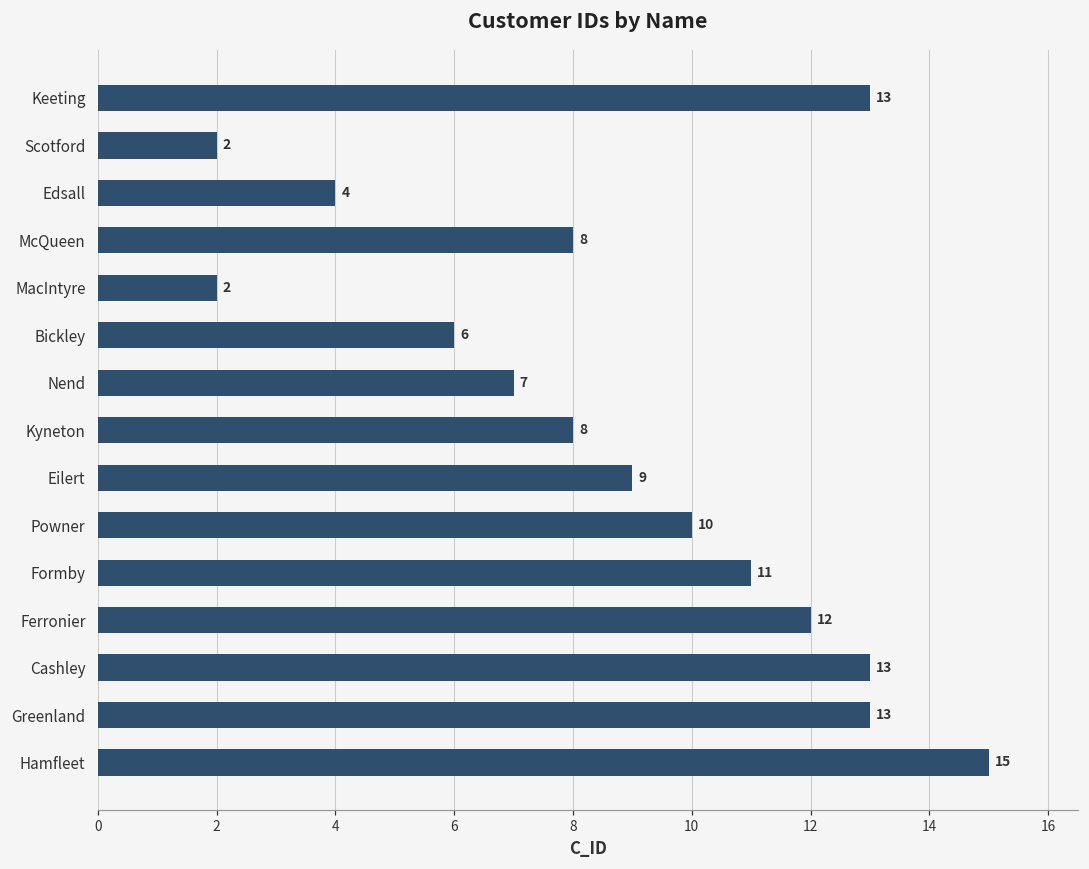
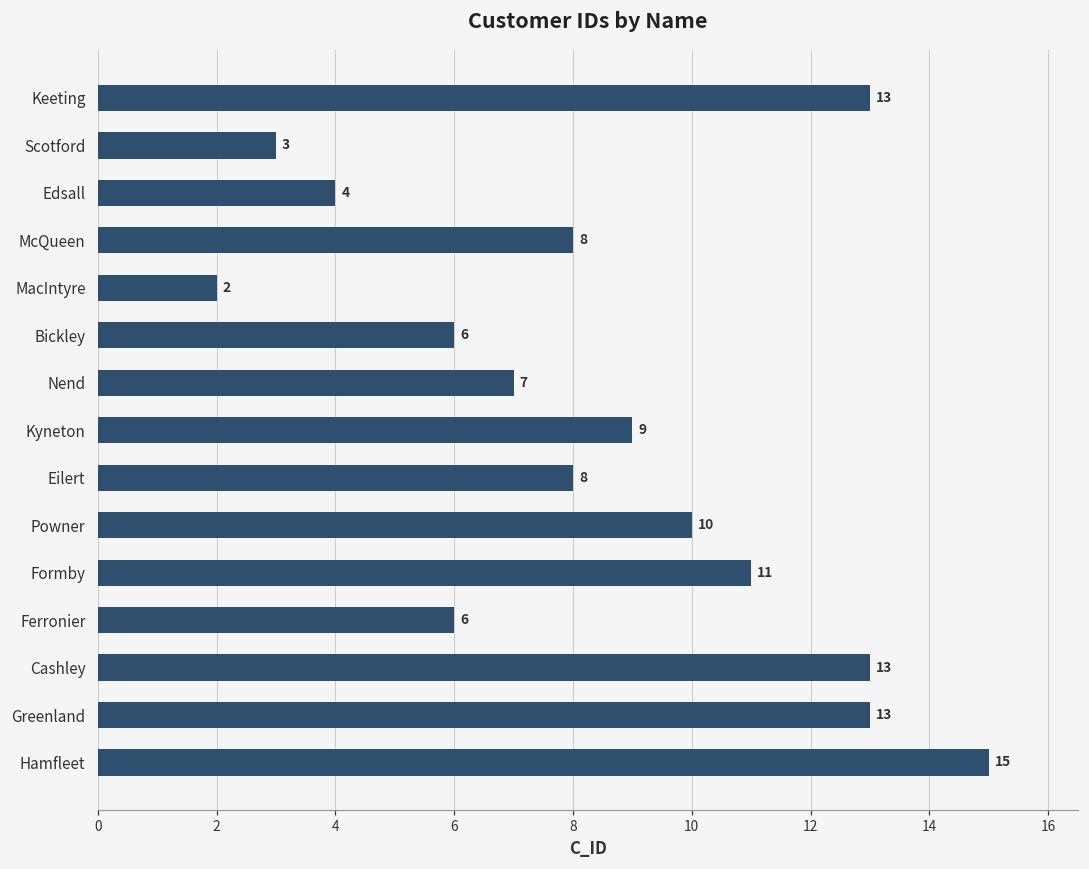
  {
    "Keeting": 13,
-   "Scotford": 2,
+   "Scotford": 3,
    "Edsall": 4,
    "McQueen": 8,
    "MacIntyre": 2,
    "Bickley": 6,
    "Nend": 7,
-   "Kyneton": 8,
-   "Eilert": 9,
+   "Kyneton": 9,
+   "Eilert": 8,
    "Powner": 10,
    "Formby": 11,
-   "Ferronier": 12,
+   "Ferronier": 6,
    "Cashley": 13,
    "Greenland": 13,
    "Hamfleet": 15
  }
